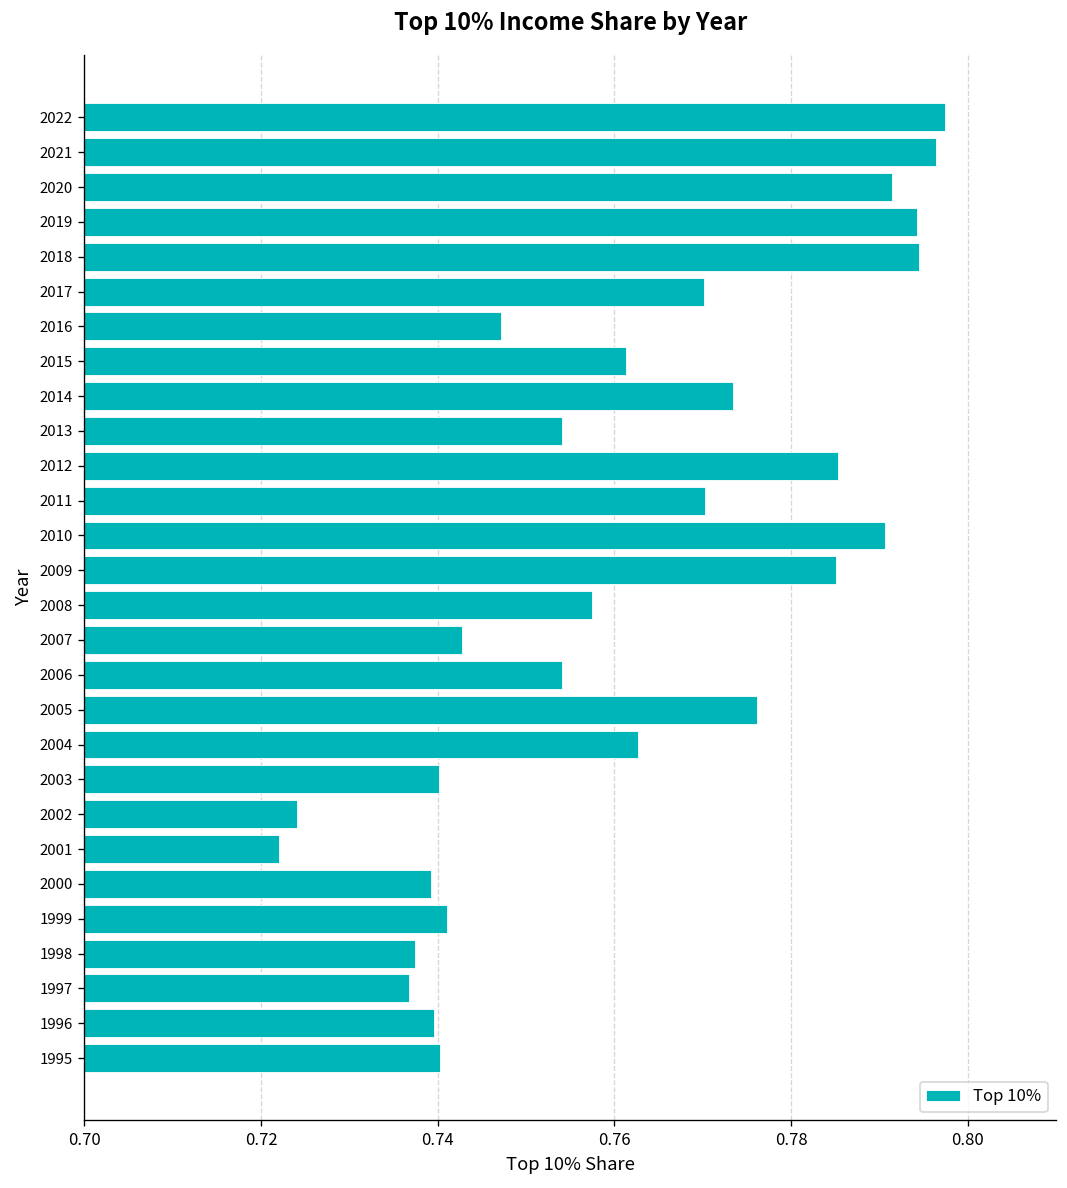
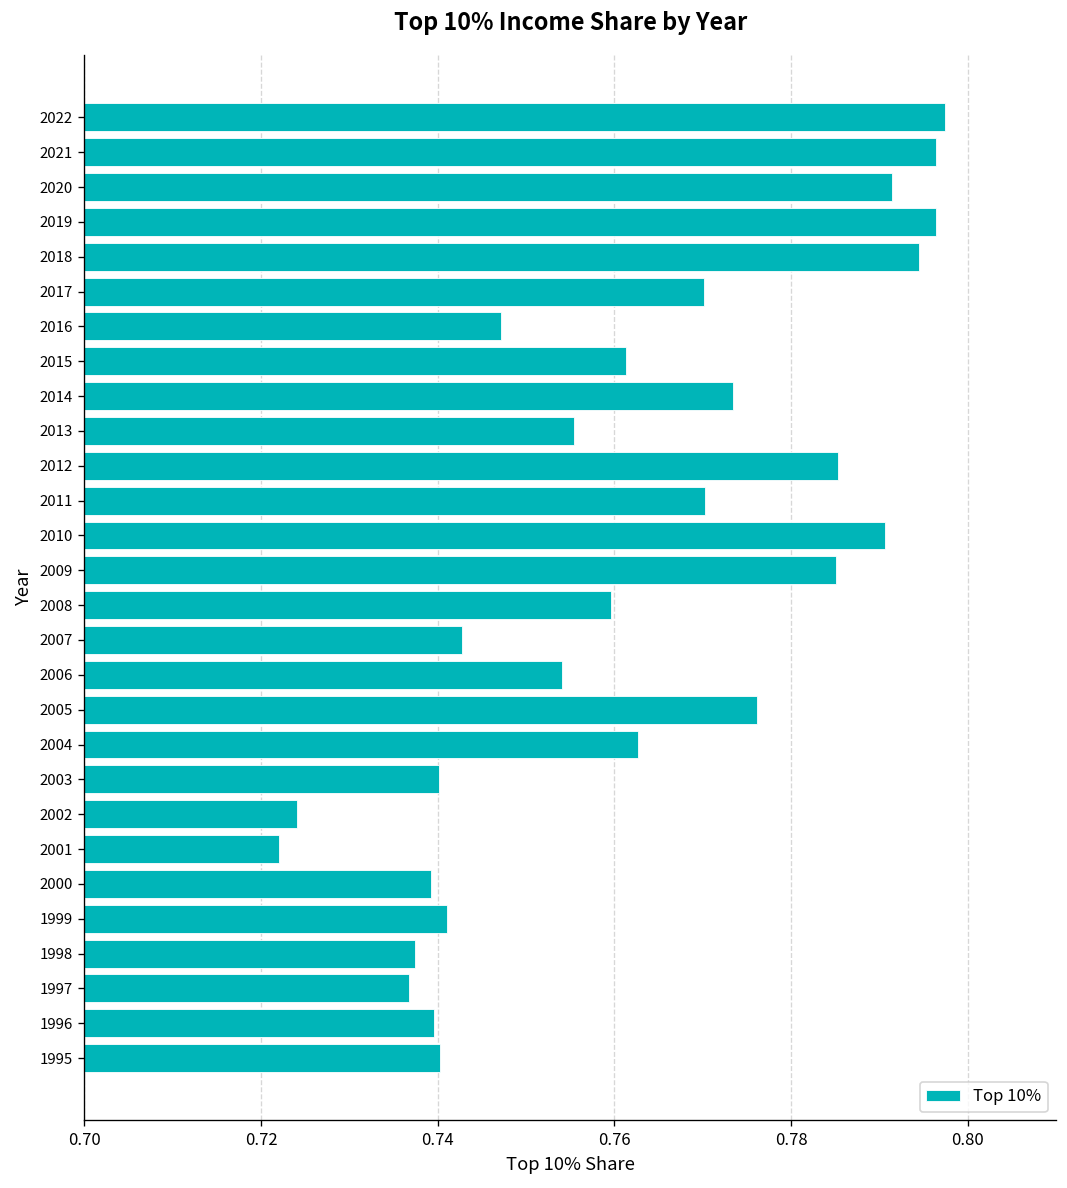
  {
    "2022": 0.797,
    "2021": 0.796,
    "2020": 0.791,
-   "2019": 0.794,
+   "2019": 0.796,
    "2018": 0.795,
    "2017": 0.770,
    "2016": 0.747,
    "2015": 0.761,
    "2014": 0.773,
-   "2013": 0.754,
+   "2013": 0.755,
    "2012": 0.785,
    "2011": 0.770,
    "2010": 0.791,
    "2009": 0.785,
-   "2008": 0.758,
+   "2008": 0.760,
    "2007": 0.743,
    "2006": 0.754,
    "2005": 0.776,
    "2004": 0.763,
    "2003": 0.740,
    "2002": 0.724,
    "2001": 0.722,
    "2000": 0.739,
    "1999": 0.741,
    "1998": 0.737,
    "1997": 0.737,
    "1996": 0.740,
    "1995": 0.740
  }
